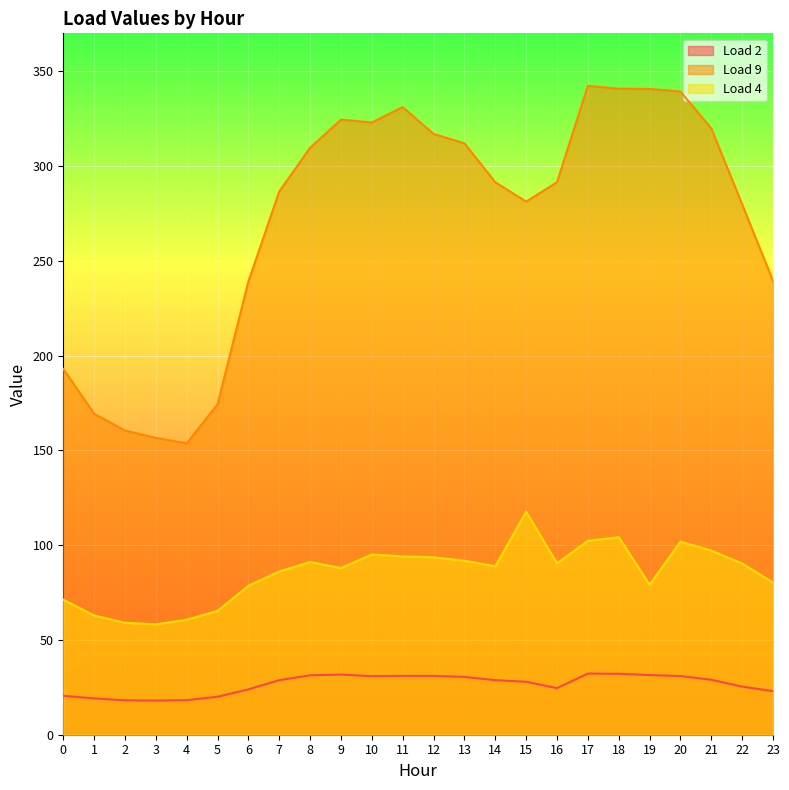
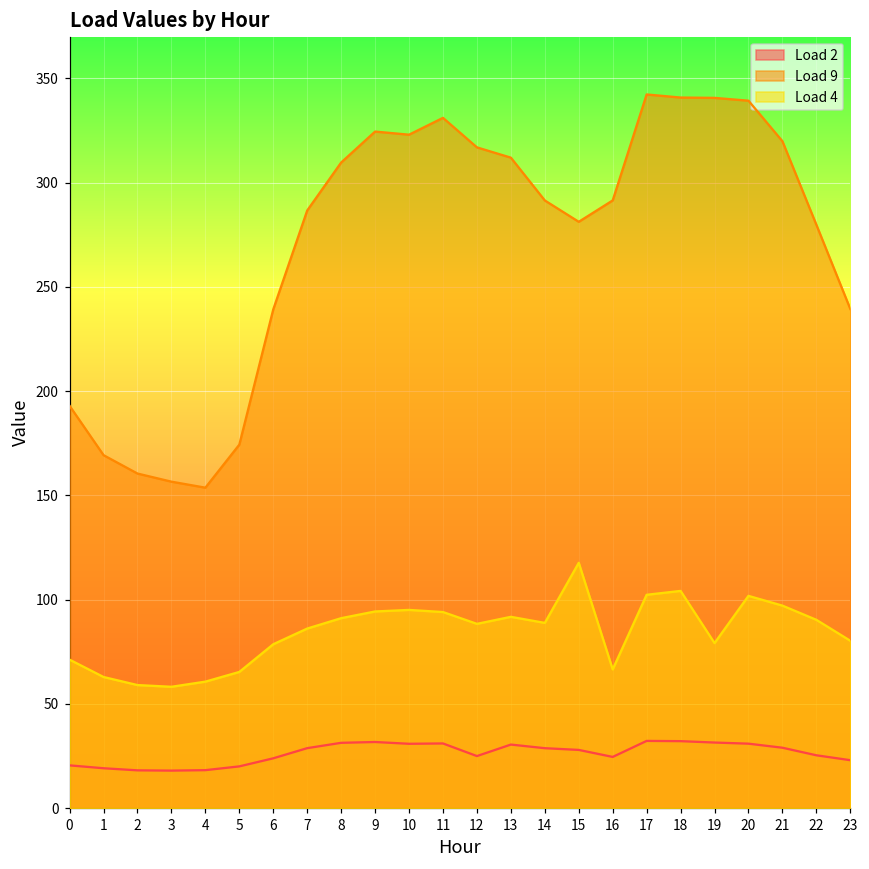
  {
    "Load 2": {
      "0": 21,
      "1": 19,
      "2": 18,
      "3": 18,
      "4": 18,
      "5": 20,
      "6": 24,
      "7": 29,
      "8": 31,
      "9": 32,
      "10": 31,
      "11": 31,
-     "12": 31,
+     "12": 25,
      "13": 31,
      "14": 29,
      "15": 28,
      "16": 25,
      "17": 32,
      "18": 32,
      "19": 31,
      "20": 31,
      "21": 29,
      "22": 25,
      "23": 23
    },
    "Load 9": {
      "0": 193,
      "1": 169,
      "2": 160,
      "3": 157,
      "4": 154,
      "5": 174,
      "6": 239,
      "7": 287,
      "8": 310,
      "9": 324,
      "10": 323,
      "11": 331,
      "12": 317,
      "13": 312,
      "14": 291,
      "15": 281,
      "16": 291,
      "17": 342,
      "18": 341,
      "19": 341,
      "20": 339,
      "21": 320,
      "22": 280,
      "23": 239
    },
    "Load 4": {
      "0": 71,
      "1": 63,
      "2": 59,
      "3": 58,
      "4": 61,
      "5": 65,
      "6": 79,
      "7": 86,
      "8": 91,
-     "9": 88,
+     "9": 94,
      "10": 95,
      "11": 94,
-     "12": 94,
+     "12": 88,
      "13": 92,
      "14": 89,
      "15": 118,
-     "16": 90,
+     "16": 67,
      "17": 102,
      "18": 104,
      "19": 79,
      "20": 102,
      "21": 97,
      "22": 90,
      "23": 80
    }
  }
